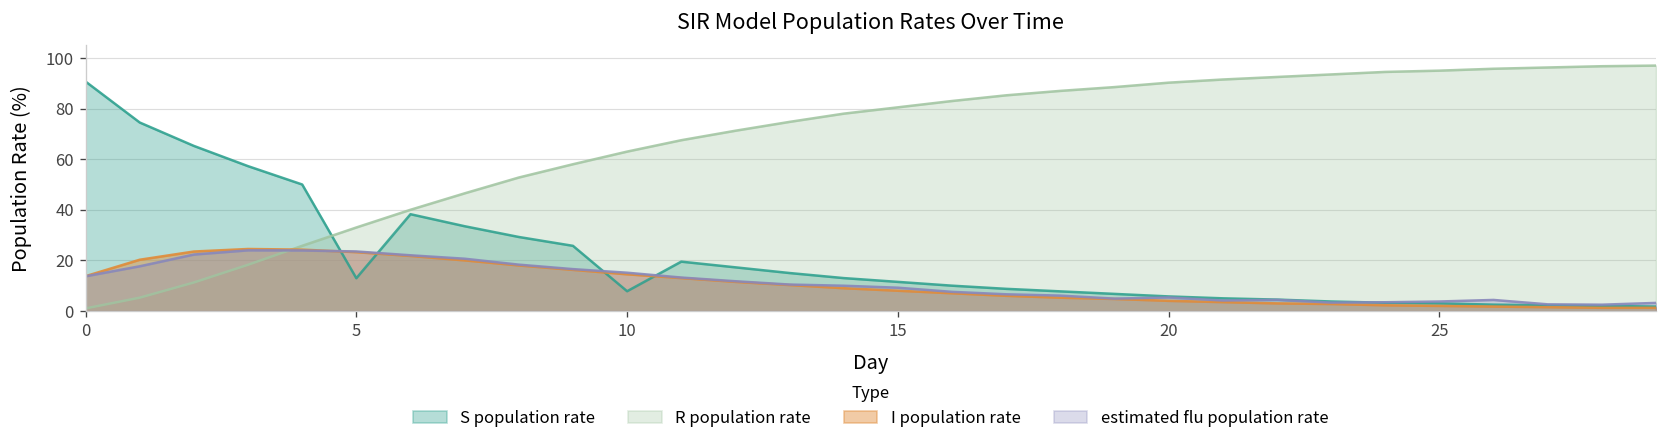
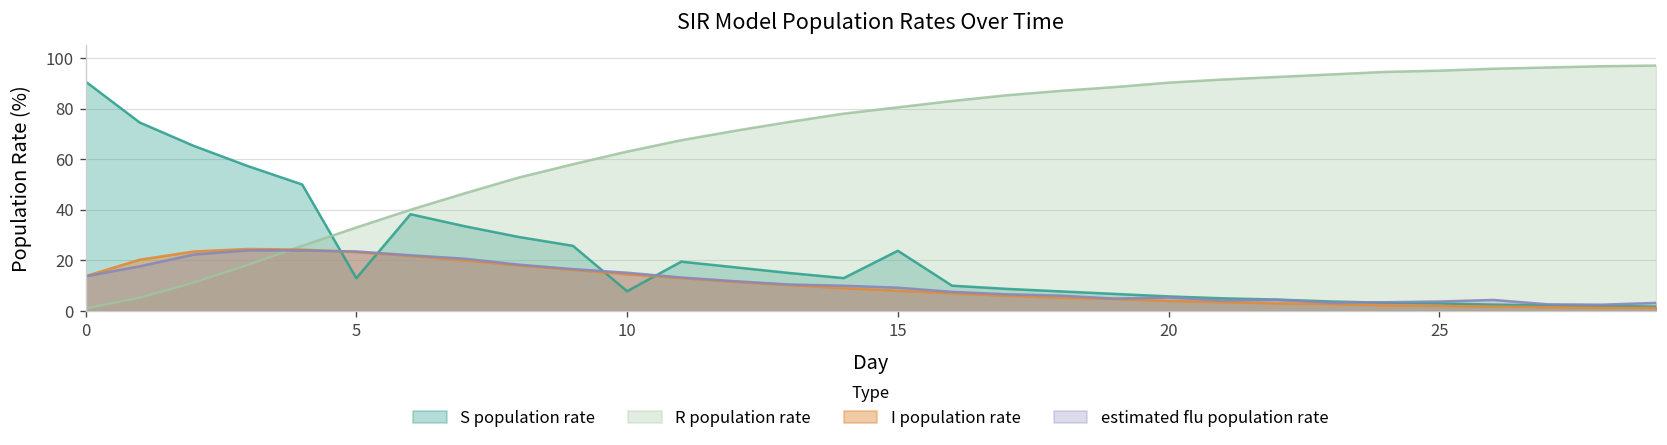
  {
    "S population rate": {
      "0": 91,
      "5": 13,
      "10": 8,
-     "15": 12
+     "15": 24
    },
    "I population rate": {
      "20": 4
    }
  }
